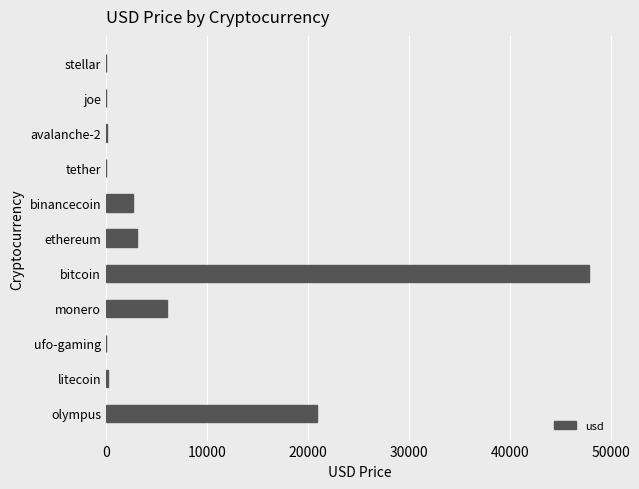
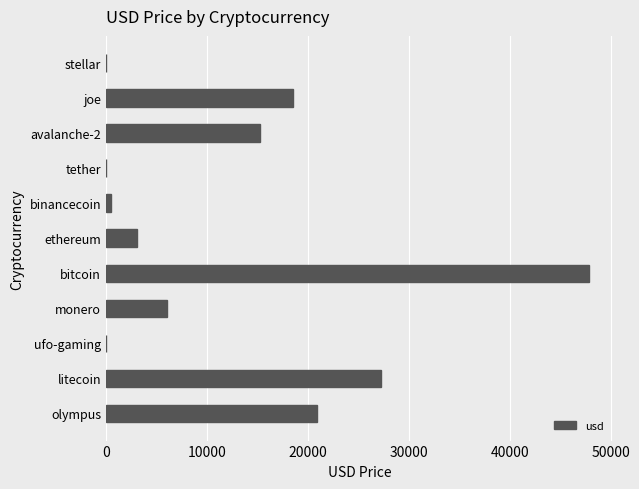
  {
-   "joe": 0,
-   "avalanche-2": 100,
-   "binancecoin": 2700,
+   "joe": 18500,
+   "avalanche-2": 15300,
+   "binancecoin": 500,
    "ethereum": 3100,
    "bitcoin": 47900,
    "monero": 6000,
-   "litecoin": 200,
+   "litecoin": 27200,
    "olympus": 20900
  }
